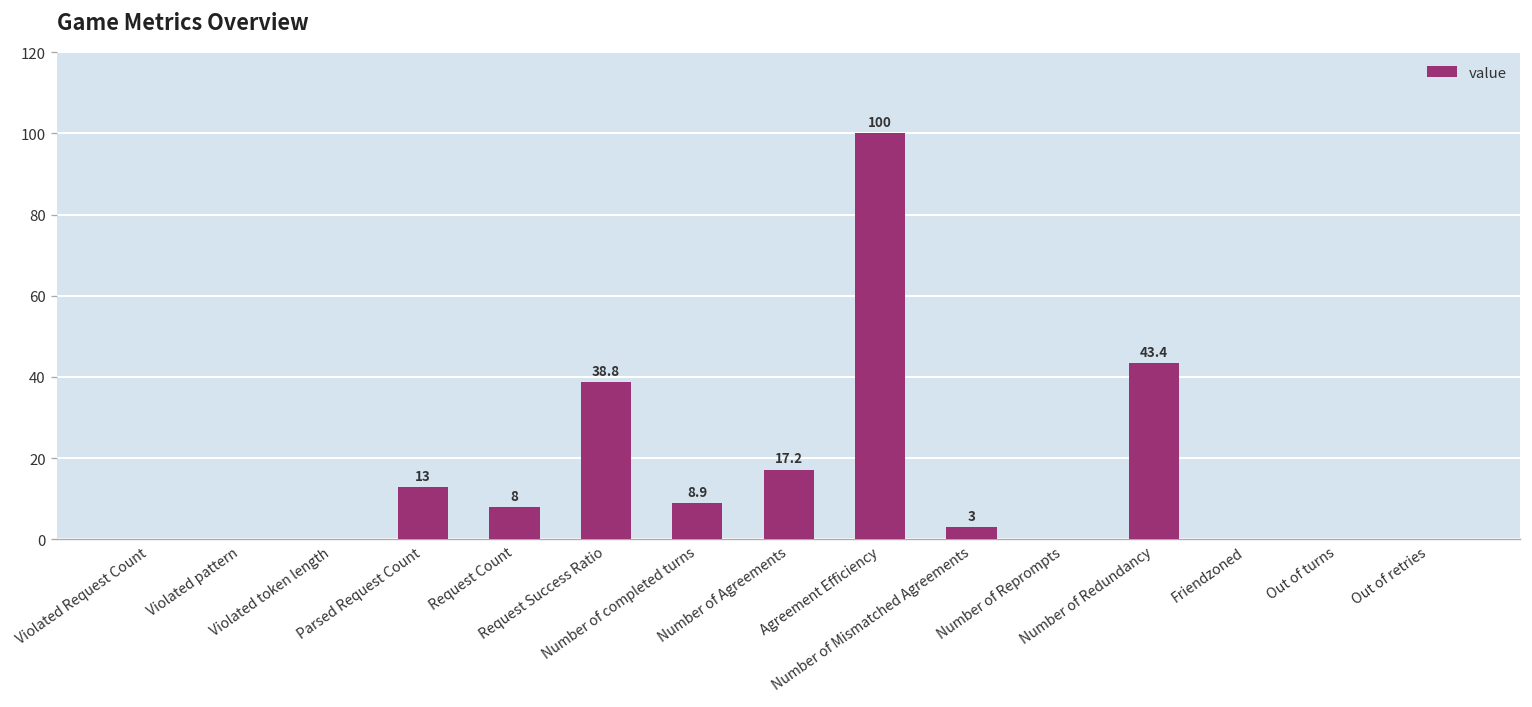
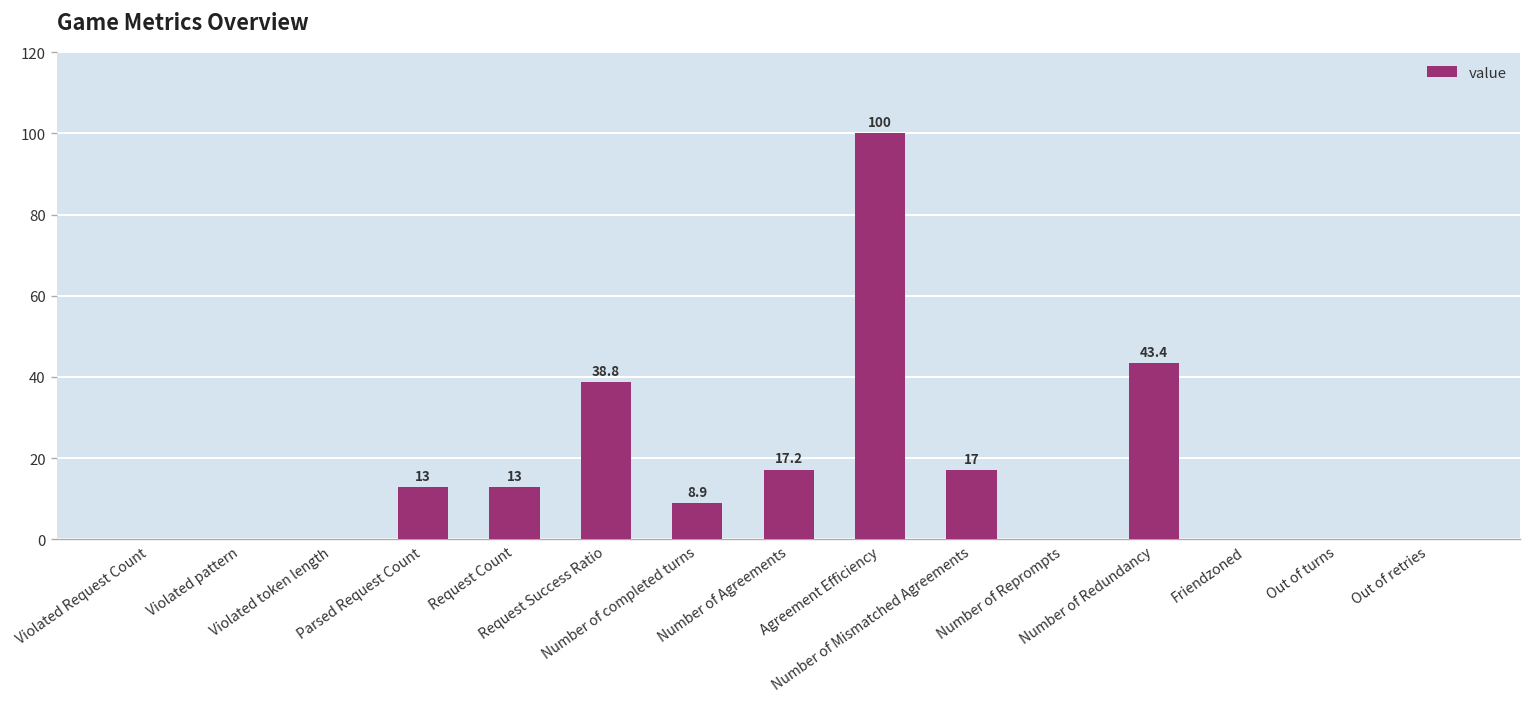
  {
    "Parsed Request Count": 13,
-   "Request Count": 8,
+   "Request Count": 13,
    "Request Success Ratio": 38.8,
    "Number of completed turns": 8.9,
    "Number of Agreements": 17.2,
    "Agreement Efficiency": 100,
-   "Number of Mismatched Agreements": 3,
+   "Number of Mismatched Agreements": 17,
    "Number of Redundancy": 43.4
  }
